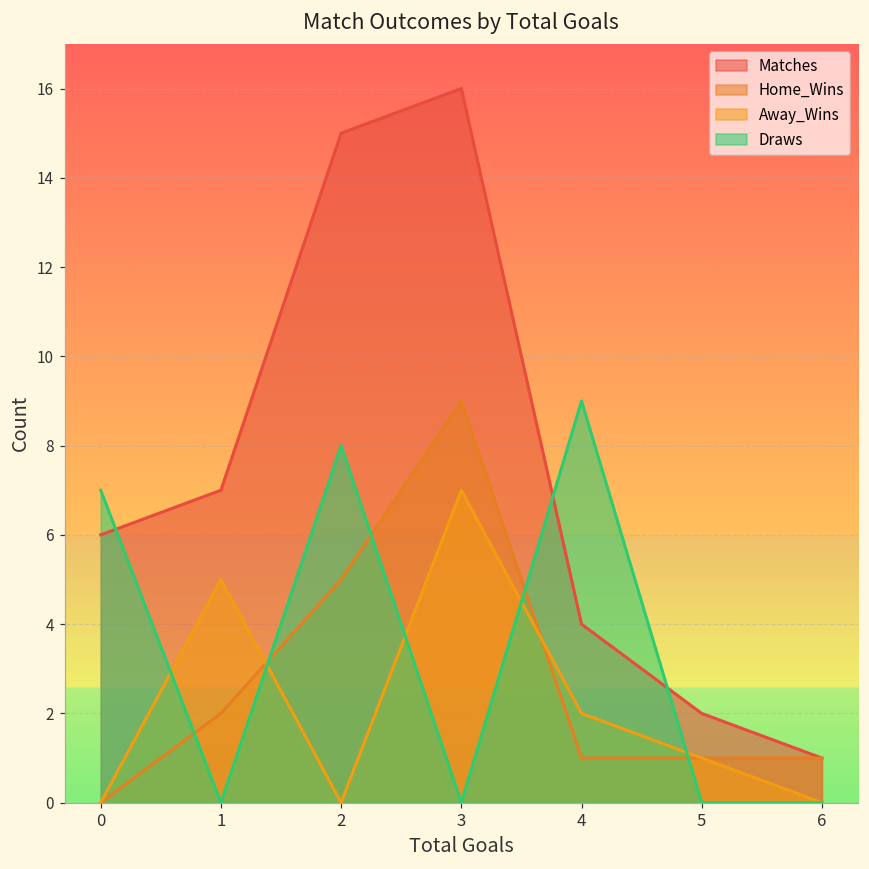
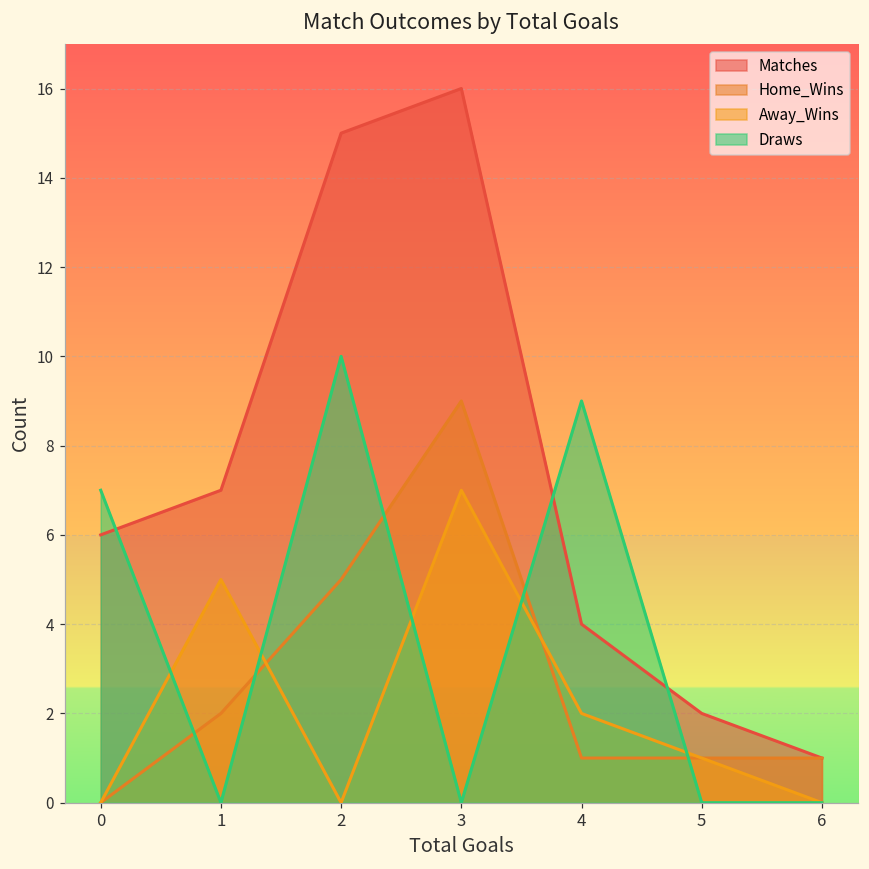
  {
    "Draws": {
      "0": 7,
      "1": 0,
-     "2": 8,
+     "2": 10,
      "3": 0,
      "4": 9,
      "5": 0
    }
  }
